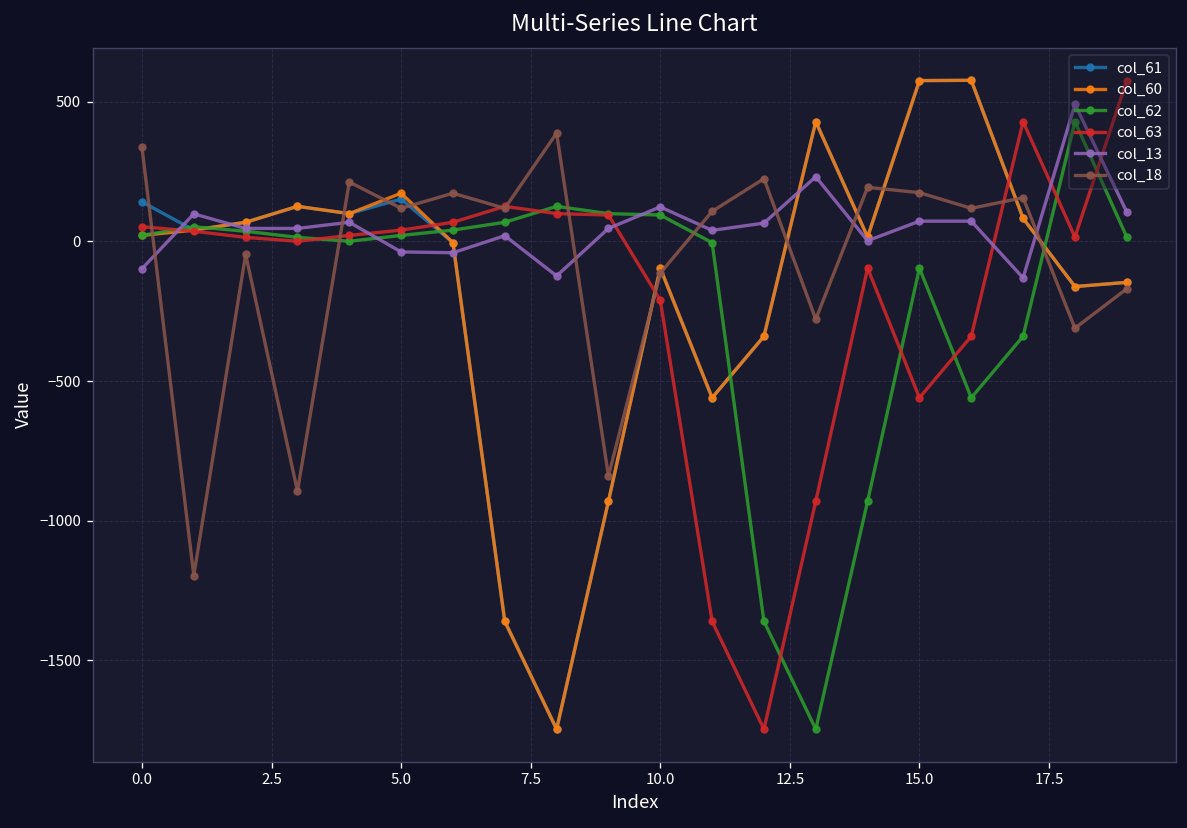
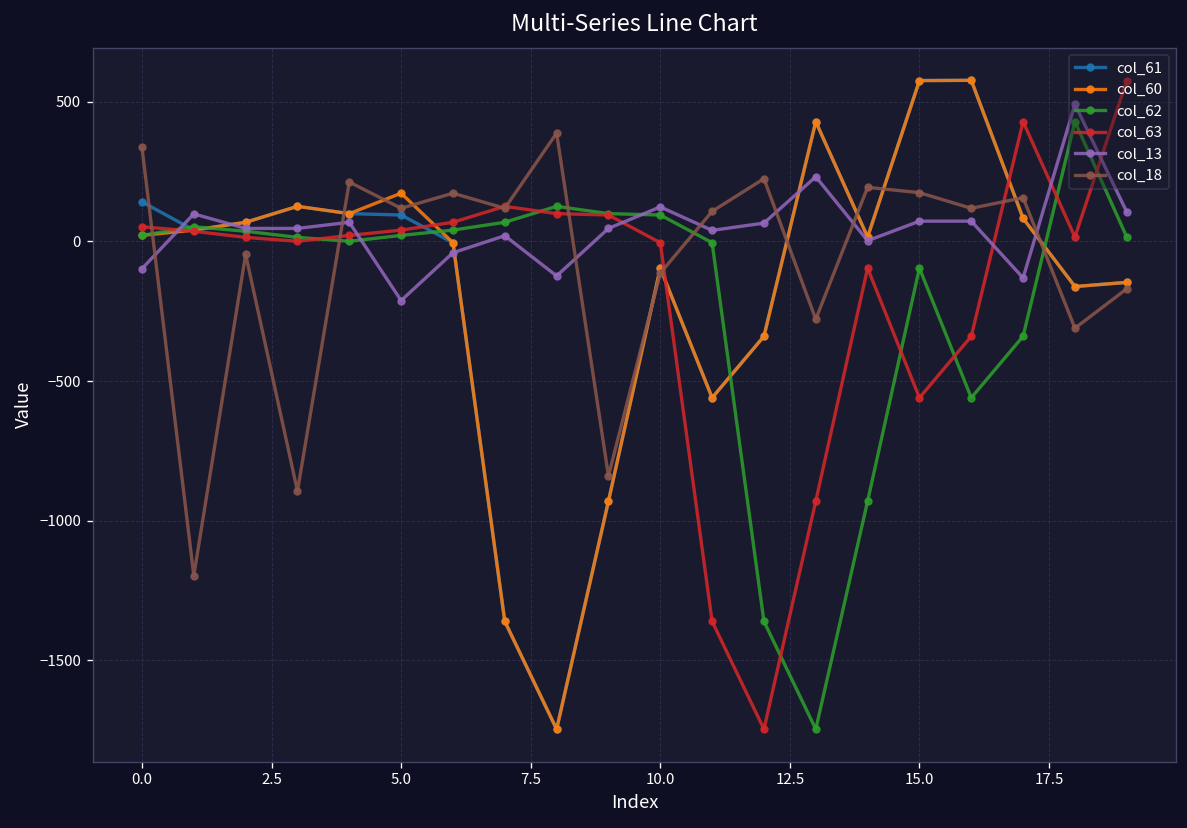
  {
    "col_61": {
      "0.0": 140,
-     "5.0": 150
+     "5.0": 90
    },
    "col_60": {
      "5.0": 170
    },
    "col_62": {
      "5.0": 20,
      "10.0": 90,
      "15.0": -100
    },
    "col_63": {
      "0.0": 50,
      "5.0": 40,
-     "10.0": -210,
+     "10.0": -10,
      "15.0": -560
    },
    "col_13": {
      "0.0": -100,
-     "5.0": -40,
+     "5.0": -210,
      "10.0": 120,
      "15.0": 70
    },
    "col_18": {
      "0.0": 340,
      "5.0": 120,
      "10.0": -110,
      "15.0": 170
    }
  }
